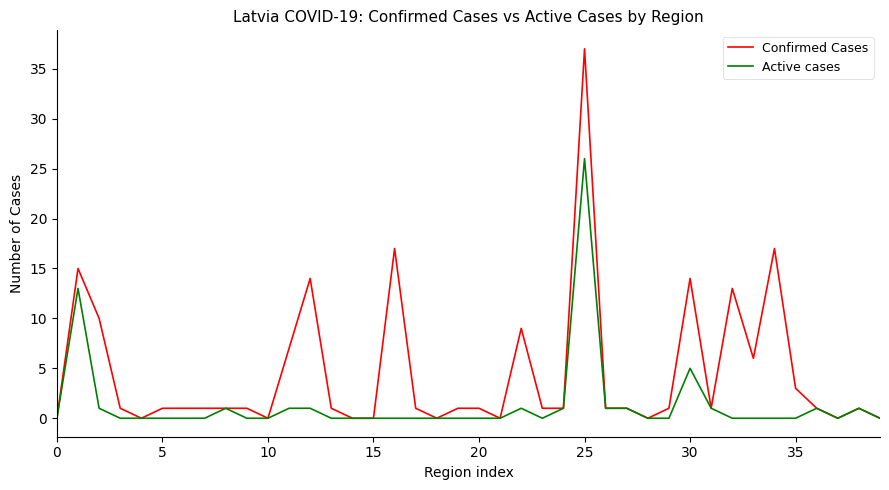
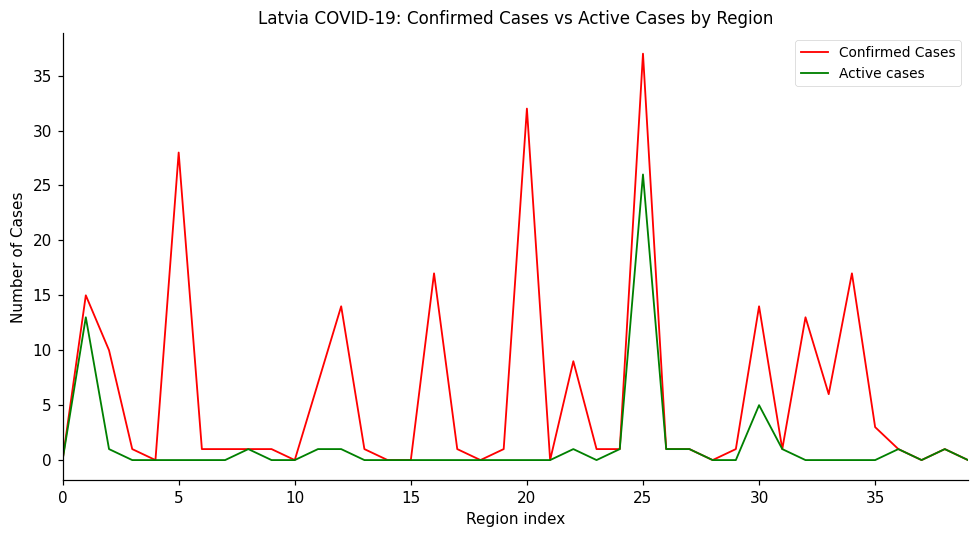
  {
    "Confirmed Cases": {
-     "5": 1,
-     "20": 1,
+     "5": 28,
+     "20": 32,
      "25": 37,
      "30": 14,
      "35": 3
    },
    "Active cases": {
      "5": 0,
      "20": 0,
      "25": 26,
      "30": 5,
      "35": 0
    }
  }
